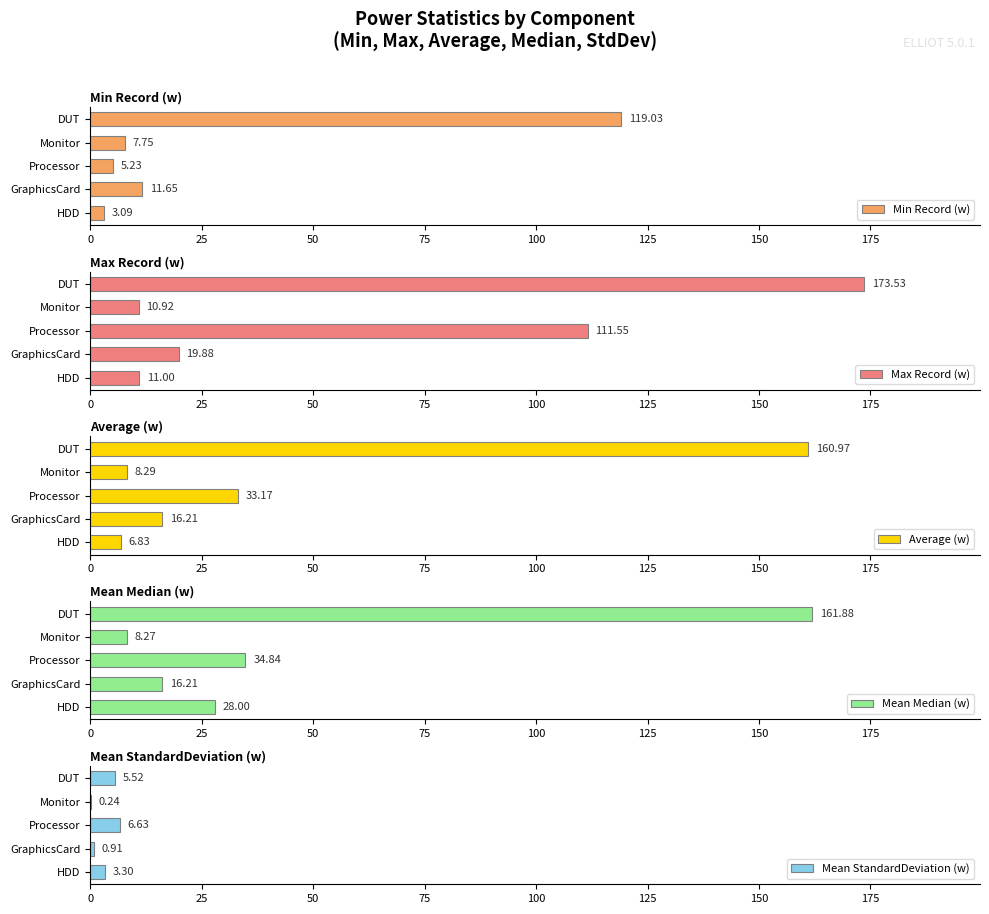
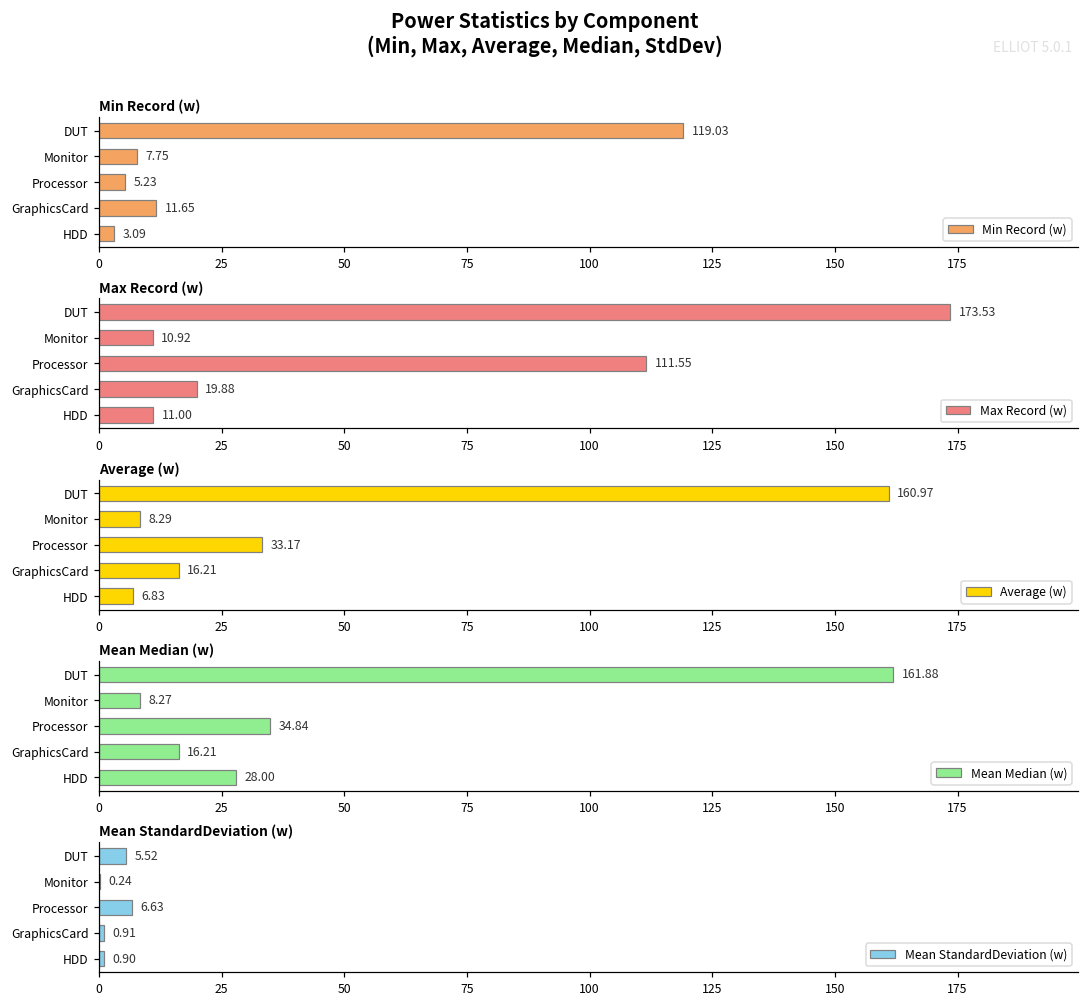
  {
    "Min Record (w)": {
      "DUT": 119.03,
      "Monitor": 7.75,
      "Processor": 5.23,
      "GraphicsCard": 11.65,
      "HDD": 3.09
    },
    "Max Record (w)": {
      "DUT": 173.53,
      "Monitor": 10.92,
      "Processor": 111.55,
      "GraphicsCard": 19.88,
      "HDD": 11.00
    },
    "Average (w)": {
      "DUT": 160.97,
      "Monitor": 8.29,
      "Processor": 33.17,
      "GraphicsCard": 16.21,
      "HDD": 6.83
    },
    "Mean Median (w)": {
      "DUT": 161.88,
      "Monitor": 8.27,
      "Processor": 34.84,
      "GraphicsCard": 16.21,
      "HDD": 28.00
    },
    "Mean StandardDeviation (w)": {
      "DUT": 5.52,
      "Monitor": 0.24,
      "Processor": 6.63,
      "GraphicsCard": 0.91,
-     "HDD": 3.30
+     "HDD": 0.90
    }
  }
